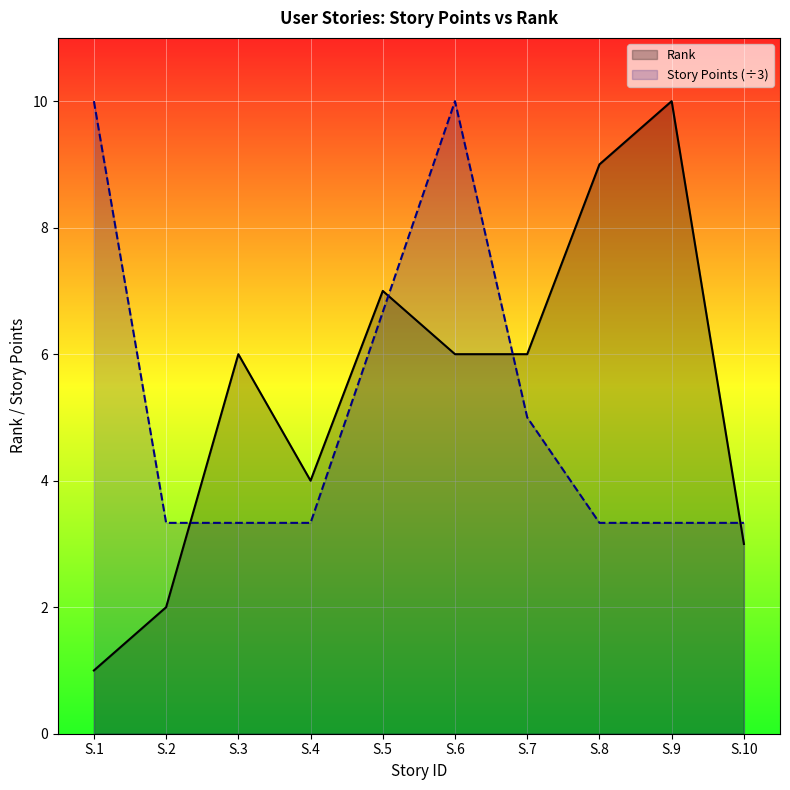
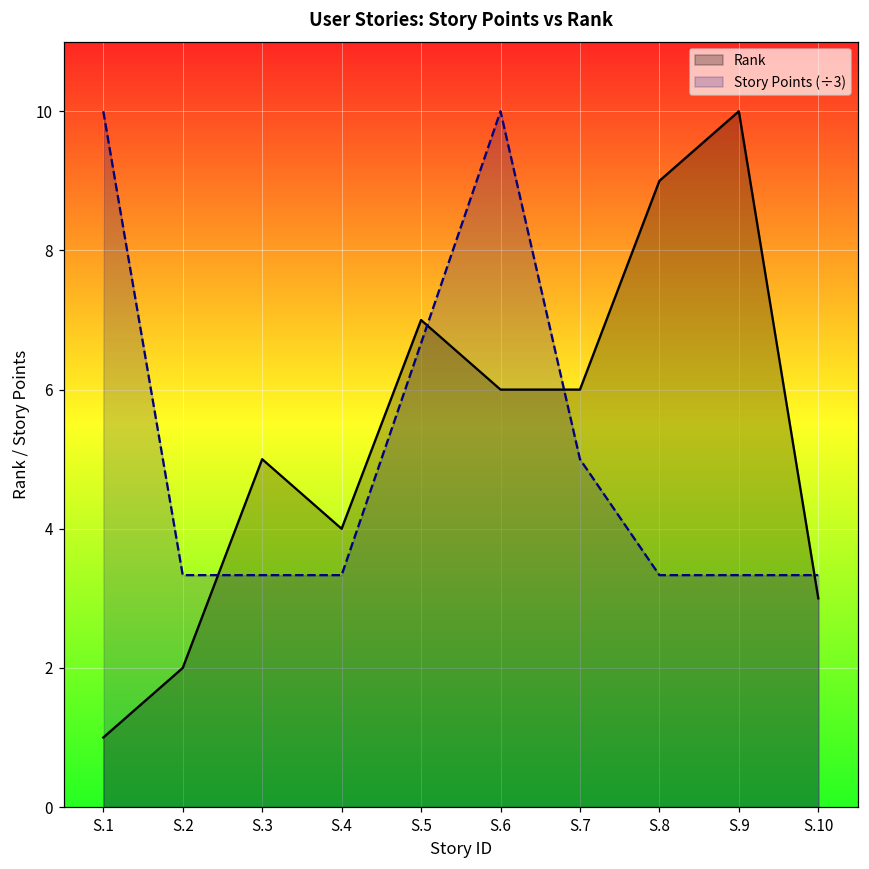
  {
    "Rank": {
      "S.1": 1,
      "S.2": 2,
-     "S.3": 6,
+     "S.3": 5,
      "S.4": 4,
      "S.5": 7,
      "S.6": 6,
      "S.7": 6,
      "S.8": 9,
      "S.9": 10,
      "S.10": 3
    },
    "Story Points (÷3)": {
      "S.1": 10,
      "S.2": 3.3,
      "S.3": 3.3,
      "S.4": 3.3,
      "S.5": 6.7,
      "S.6": 10,
      "S.7": 5,
      "S.8": 3.3,
      "S.9": 3.3,
      "S.10": 3.3
    }
  }
